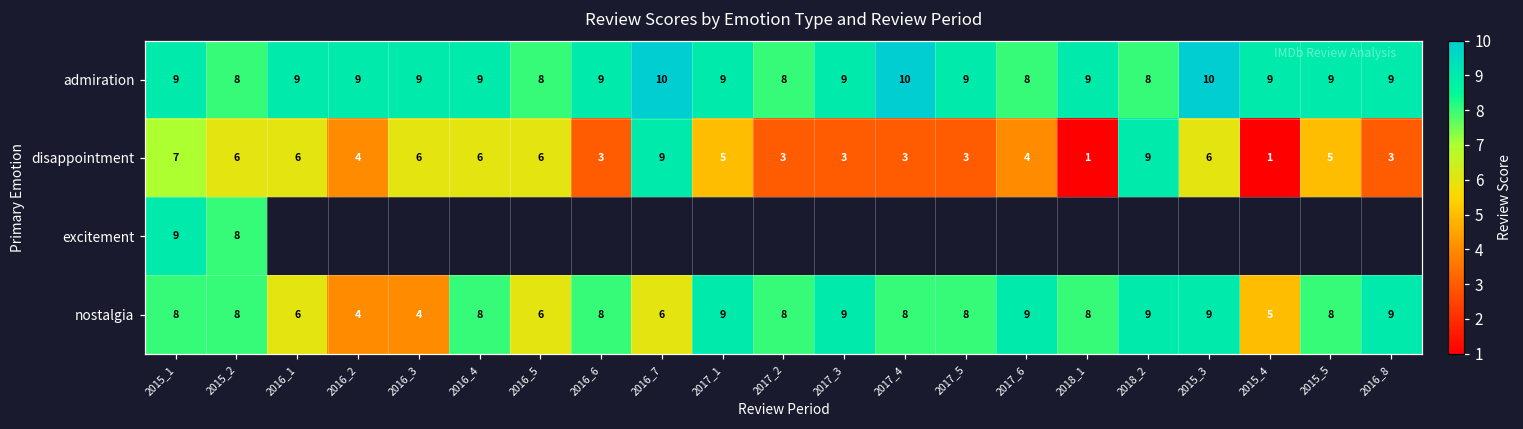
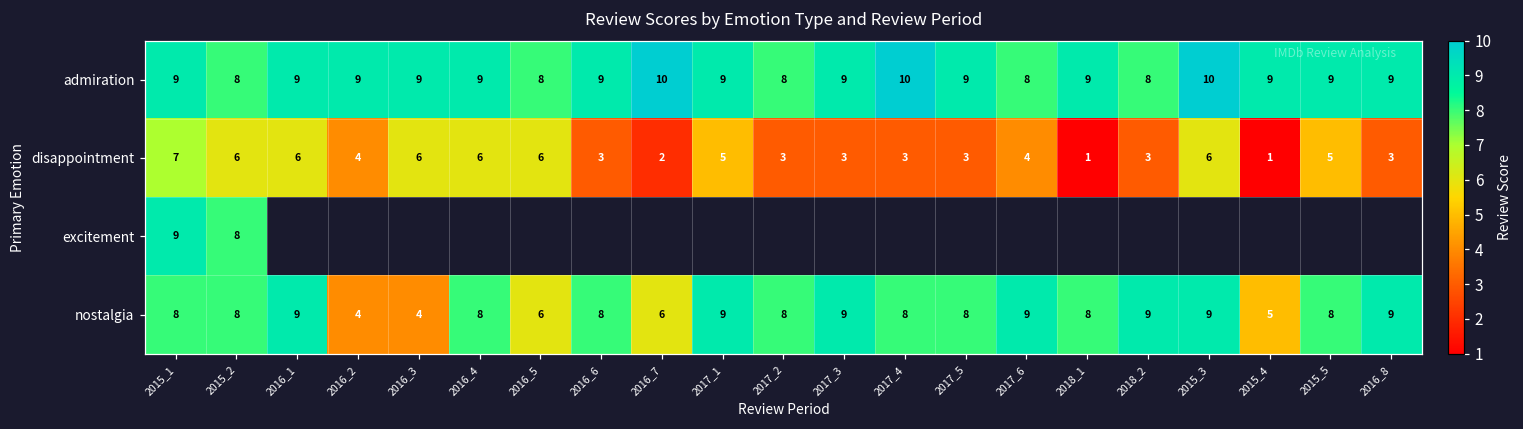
  {
    "admiration": {
      "2015_1": 9,
      "2015_2": 8,
      "2016_1": 9,
      "2016_2": 9,
      "2016_3": 9,
      "2016_4": 9,
      "2016_5": 8,
      "2016_6": 9,
      "2016_7": 10,
      "2017_1": 9,
      "2017_2": 8,
      "2017_3": 9,
      "2017_4": 10,
      "2017_5": 9,
      "2017_6": 8,
      "2018_1": 9,
      "2018_2": 8,
      "2015_3": 10,
      "2015_4": 9,
      "2016_8": 9
    },
    "disappointment": {
      "2015_1": 7,
      "2015_2": 6,
      "2016_1": 6,
      "2016_2": 4,
      "2016_3": 6,
      "2016_4": 6,
      "2016_5": 6,
      "2016_6": 3,
-     "2016_7": 9,
+     "2016_7": 2,
      "2017_1": 5,
      "2017_2": 3,
      "2017_3": 3,
      "2017_4": 3,
      "2017_5": 3,
      "2017_6": 4,
      "2018_1": 1,
-     "2018_2": 9,
+     "2018_2": 3,
      "2015_3": 6,
      "2015_4": 1,
      "2015_5": 5,
      "2016_8": 3
    },
    "excitement": {
      "2015_1": 9,
      "2015_2": 8
    },
    "nostalgia": {
      "2015_1": 8,
      "2015_2": 8,
-     "2016_1": 6,
+     "2016_1": 9,
      "2016_2": 4,
      "2016_3": 4,
      "2016_4": 8,
      "2016_5": 6,
      "2016_6": 8,
      "2016_7": 6,
      "2017_1": 9,
      "2017_2": 8,
      "2017_3": 9,
      "2017_4": 8,
      "2017_5": 8,
      "2017_6": 9,
      "2018_1": 8,
      "2018_2": 9,
      "2015_3": 9,
      "2015_4": 5,
      "2015_5": 8,
      "2016_8": 9
    }
  }
